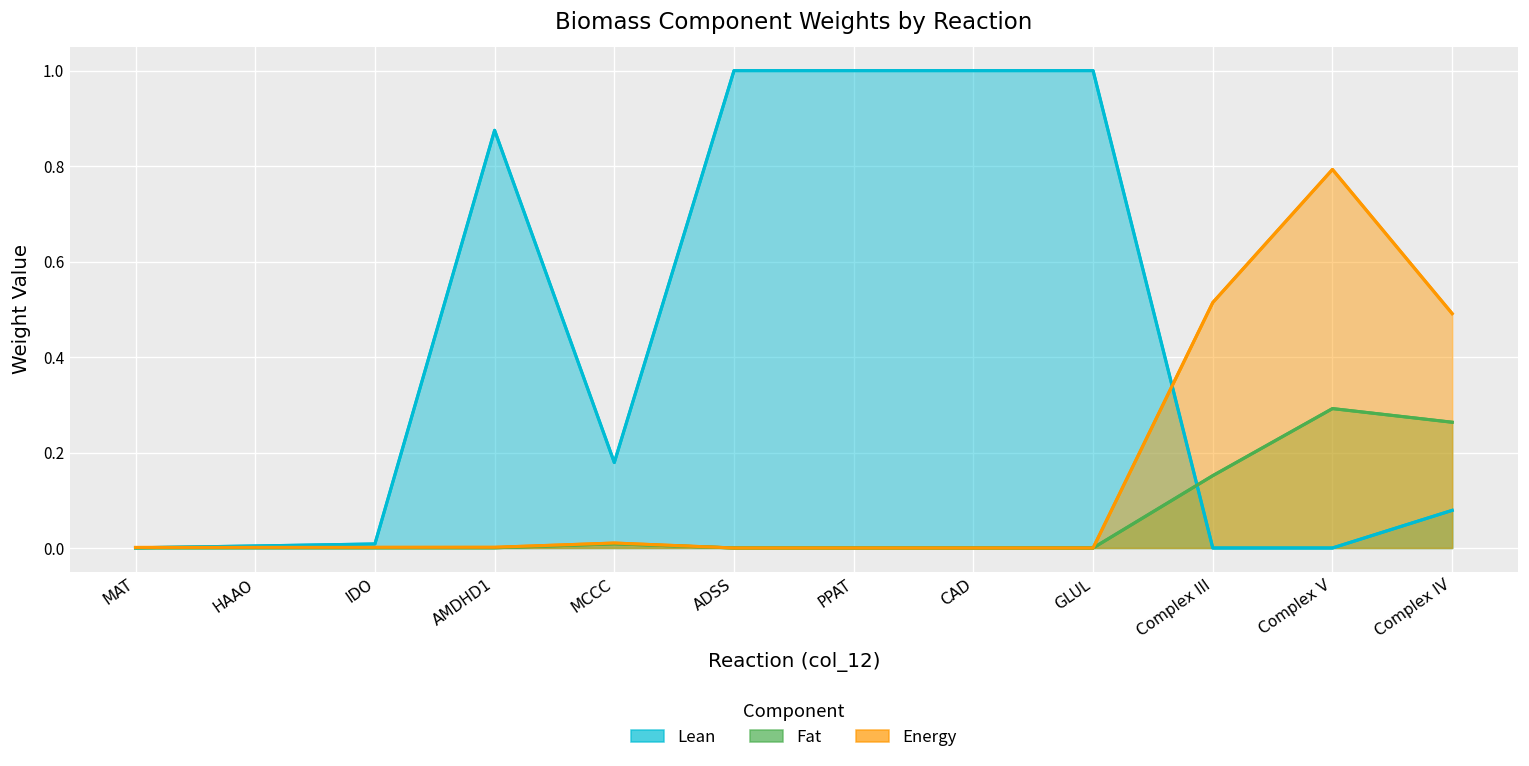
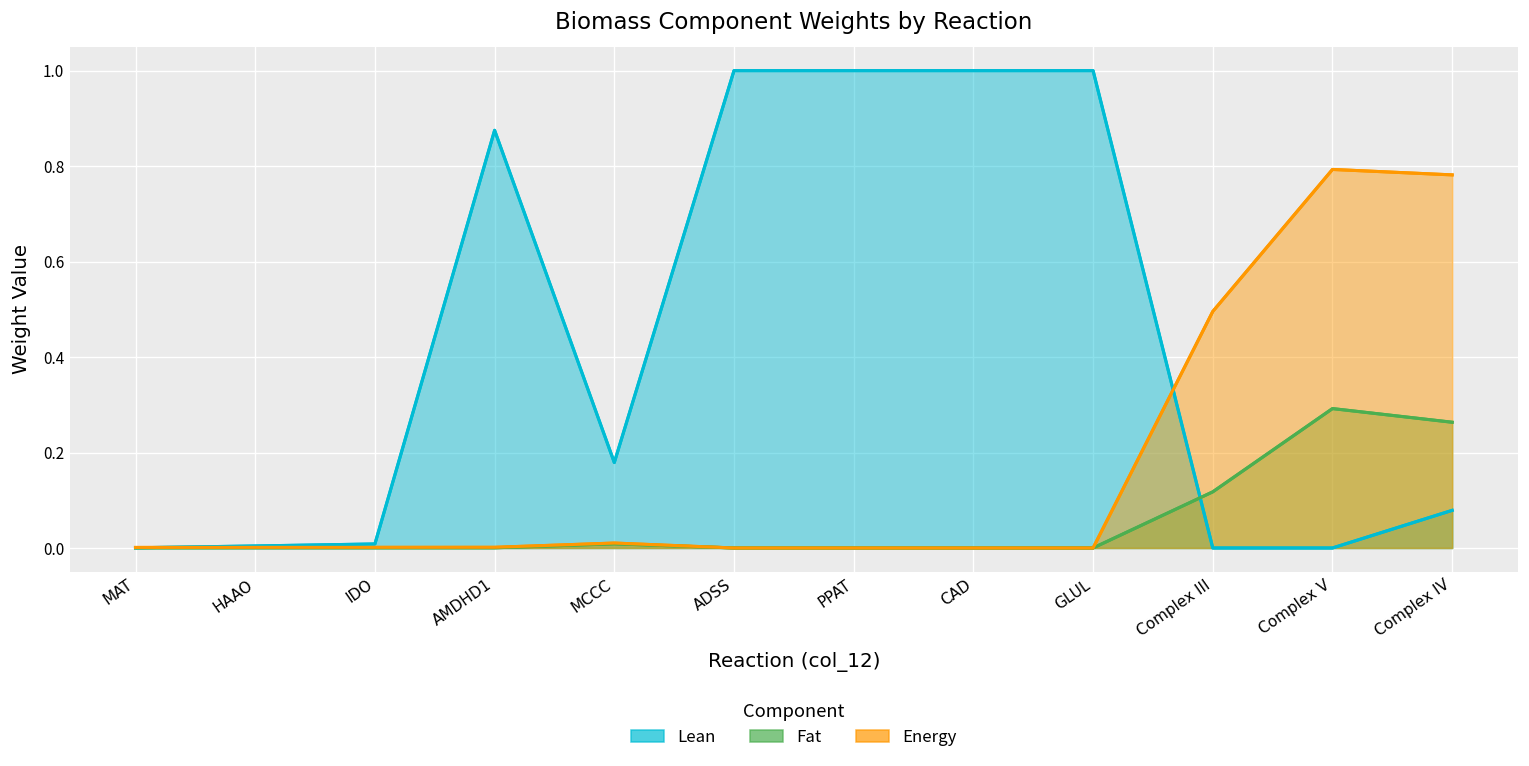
  {
    "Lean": {
      "IDO": 0.01,
      "AMDHD1": 0.88,
      "MCCC": 0.18,
      "ADSS": 1.00,
      "PPAT": 1.00,
      "CAD": 1.00,
      "GLUL": 1.00,
      "Complex III": 0.00,
      "Complex V": 0.00,
      "Complex IV": 0.08
    },
    "Fat": {
-     "Complex III": 0.15,
+     "Complex III": 0.12,
      "Complex V": 0.29,
      "Complex IV": 0.26
    },
    "Energy": {
-     "Complex III": 0.51,
+     "Complex III": 0.50,
      "Complex V": 0.79,
-     "Complex IV": 0.49
+     "Complex IV": 0.78
    }
  }
